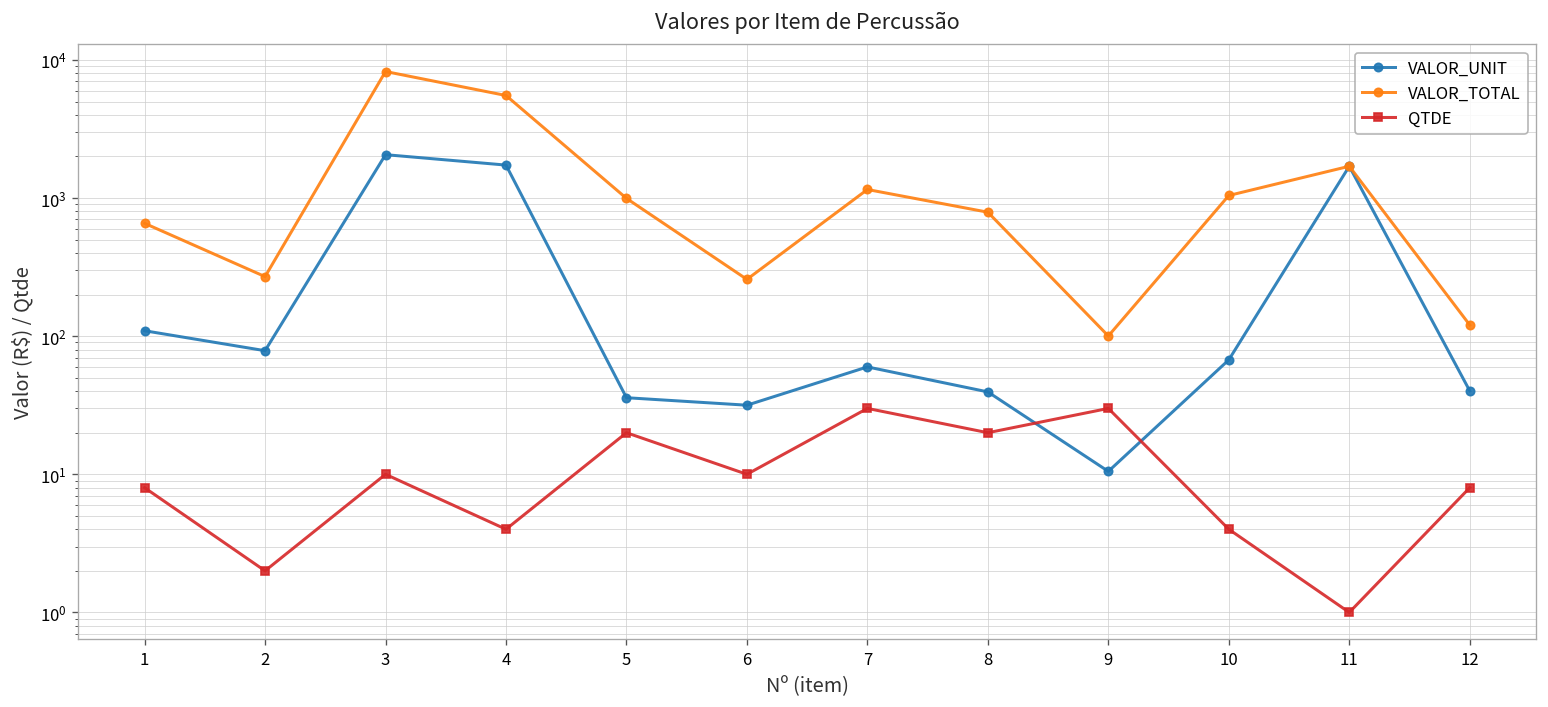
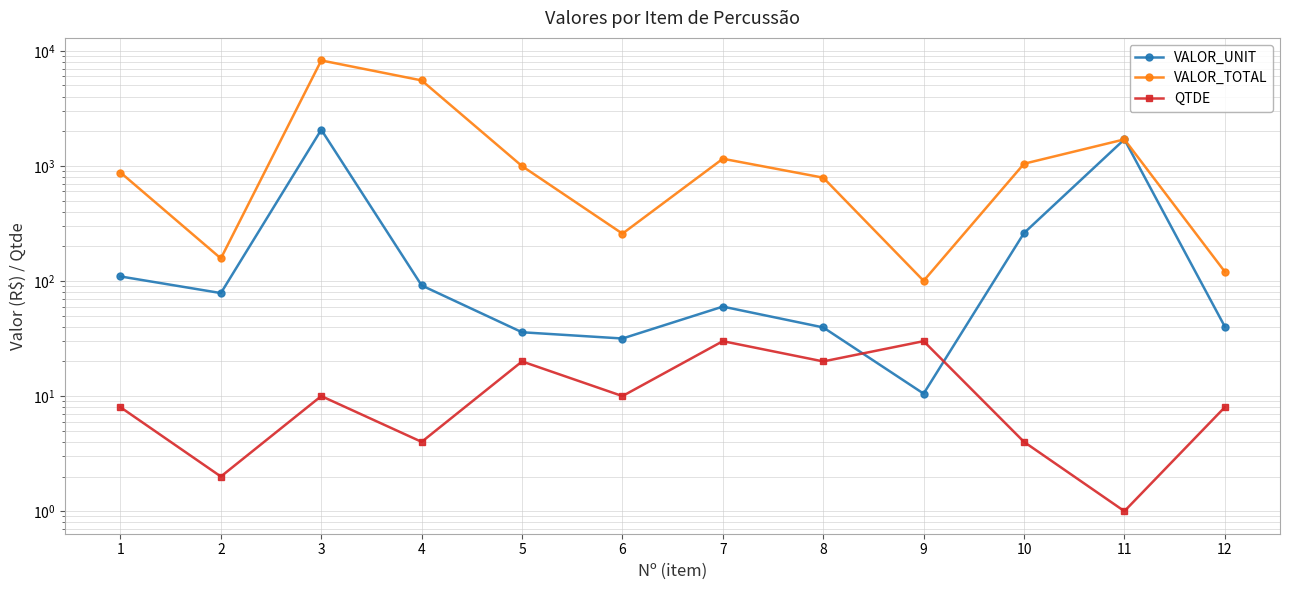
  {
    "VALOR_UNIT": {
      "1": 110,
      "2": 80,
      "3": 2100,
-     "4": 1700,
+     "4": 90,
      "5": 36,
      "6": 32,
      "7": 60,
      "8": 39,
      "9": 11,
-     "10": 70,
+     "10": 260,
      "12": 40
    },
    "VALOR_TOTAL": {
-     "1": 700,
-     "2": 270,
+     "1": 900,
+     "2": 160,
      "3": 8000,
      "4": 6000,
      "5": 1000,
      "6": 260,
      "7": 1200,
      "8": 800,
      "9": 100,
      "10": 1000,
      "12": 120
    },
    "QTDE": {
      "1": 8,
      "2": 2,
      "3": 10,
      "4": 4,
      "5": 20,
      "6": 10,
      "7": 30,
      "8": 20,
      "9": 30,
      "10": 4,
      "11": 1,
      "12": 8
    }
  }
